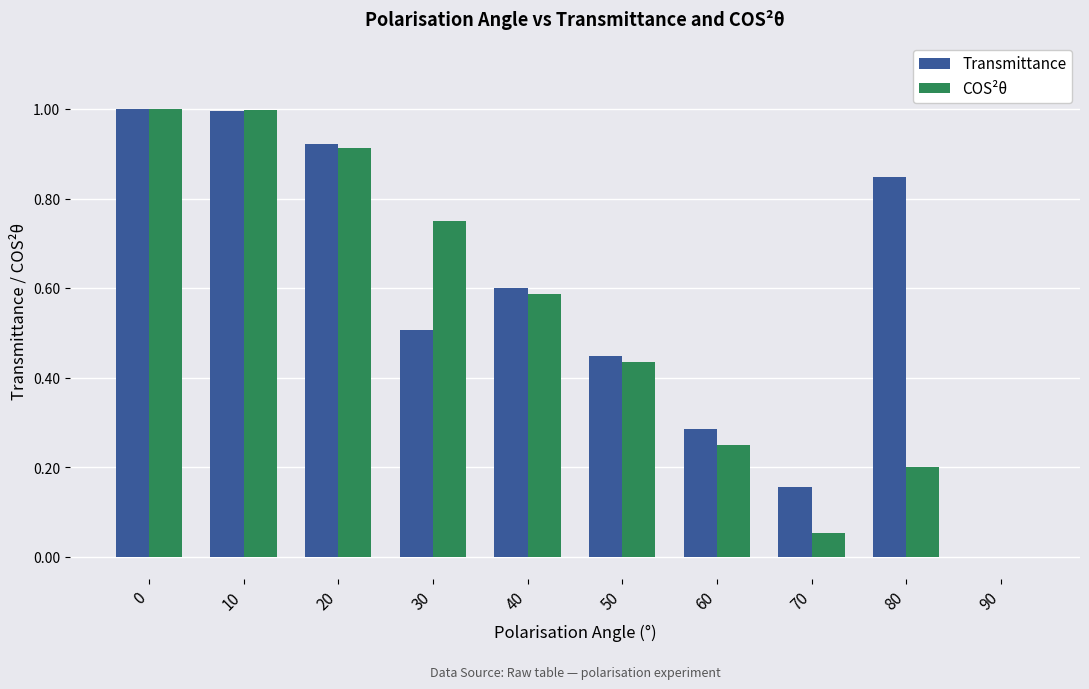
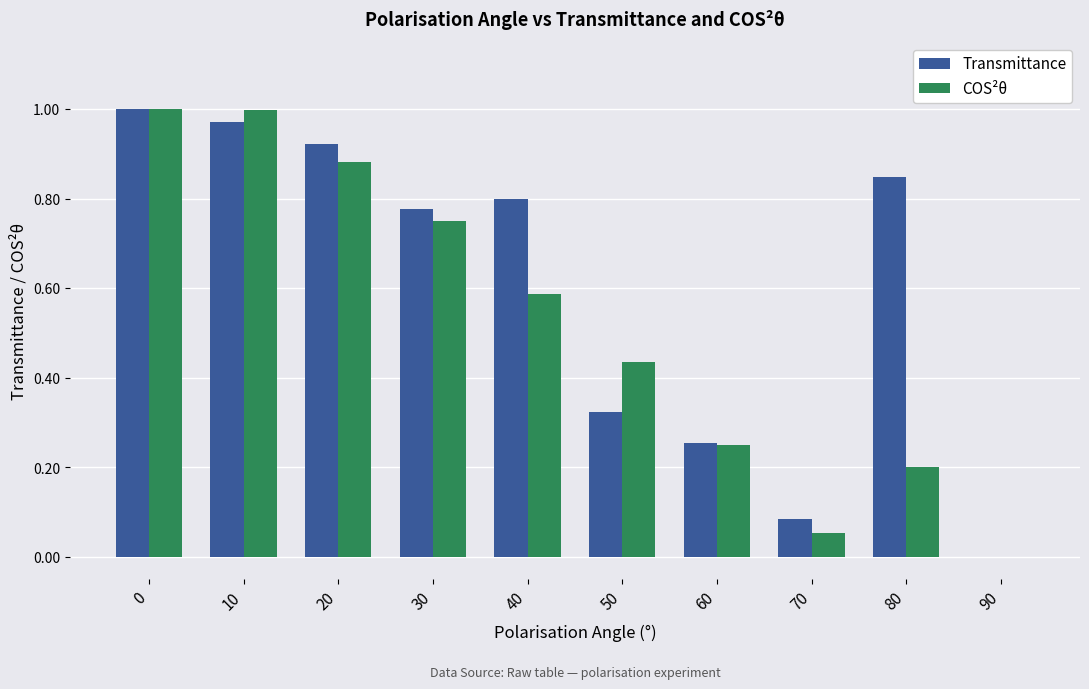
  {
    "Transmittance": {
      "0": 1.00,
-     "10": 1.00,
+     "10": 0.97,
      "20": 0.92,
-     "30": 0.51,
-     "40": 0.6,
-     "50": 0.45,
-     "60": 0.29,
-     "70": 0.16,
+     "30": 0.78,
+     "40": 0.8,
+     "50": 0.32,
+     "60": 0.26,
+     "70": 0.09,
      "80": 0.85,
      "90": 0.00
    },
    "COS²θ": {
      "0": 1.00,
      "10": 1.00,
-     "20": 0.91,
+     "20": 0.88,
      "30": 0.75,
      "40": 0.59,
      "50": 0.44,
      "60": 0.25,
      "70": 0.05,
      "80": 0.20,
      "90": 0.00
    }
  }
